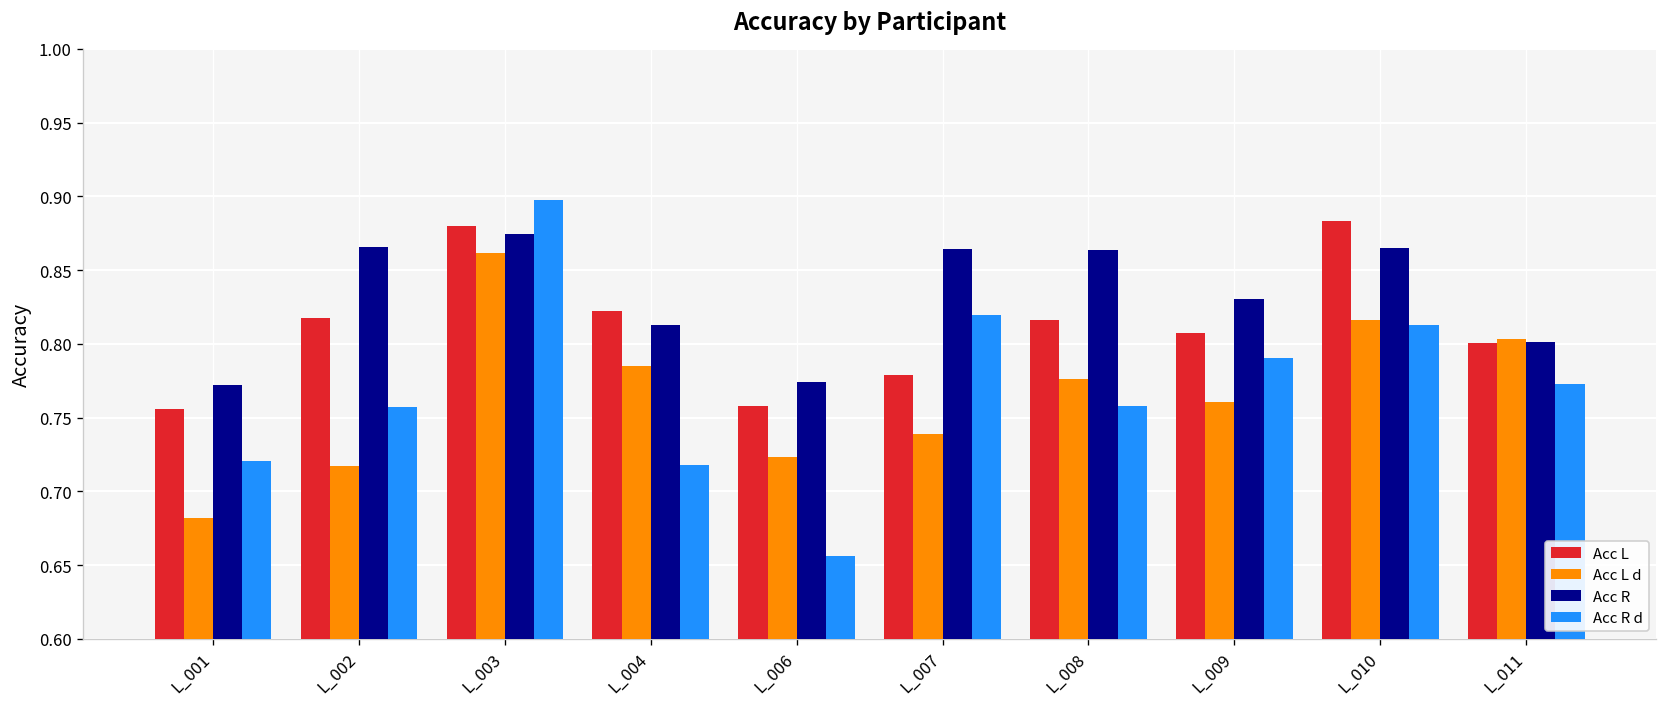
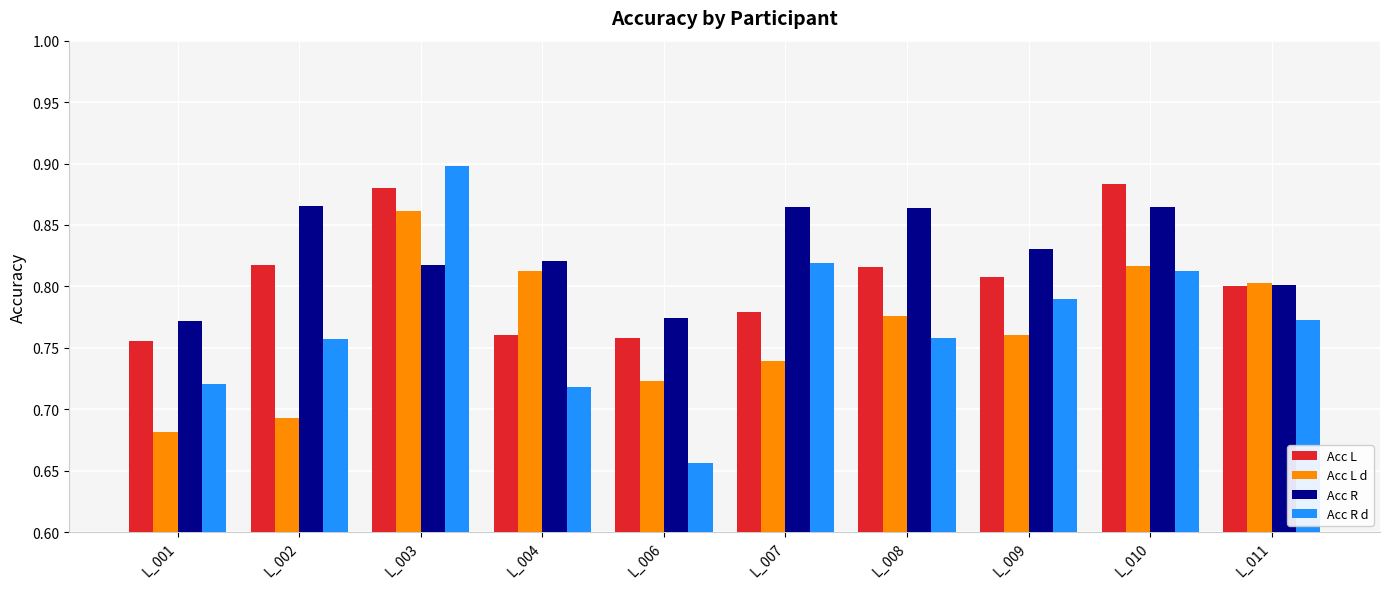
  {
    "Acc L": {
      "L_001": 0.756,
      "L_002": 0.818,
      "L_003": 0.880,
-     "L_004": 0.822,
+     "L_004": 0.760,
      "L_006": 0.758,
      "L_007": 0.779,
      "L_008": 0.816,
      "L_009": 0.808,
      "L_010": 0.883,
      "L_011": 0.801
    },
    "Acc L d": {
      "L_001": 0.682,
-     "L_002": 0.717,
+     "L_002": 0.693,
      "L_003": 0.862,
-     "L_004": 0.785,
+     "L_004": 0.813,
      "L_006": 0.723,
      "L_007": 0.739,
      "L_008": 0.776,
      "L_009": 0.760,
      "L_010": 0.816,
      "L_011": 0.803
    },
    "Acc R": {
      "L_001": 0.772,
      "L_002": 0.866,
-     "L_003": 0.875,
-     "L_004": 0.813,
+     "L_003": 0.817,
+     "L_004": 0.820,
      "L_006": 0.774,
      "L_007": 0.864,
      "L_008": 0.864,
      "L_009": 0.830,
      "L_010": 0.865,
      "L_011": 0.801
    },
    "Acc R d": {
      "L_001": 0.721,
      "L_002": 0.758,
      "L_003": 0.898,
      "L_004": 0.718,
      "L_006": 0.656,
      "L_007": 0.819,
      "L_008": 0.758,
      "L_009": 0.790,
      "L_010": 0.813,
      "L_011": 0.773
    }
  }
